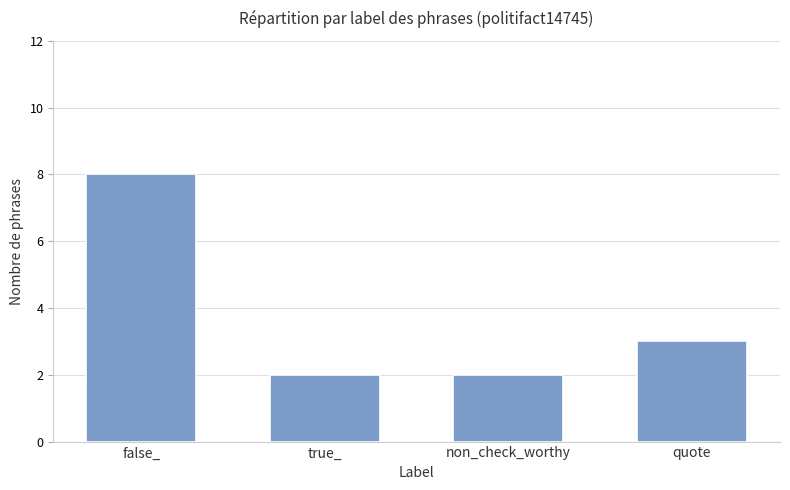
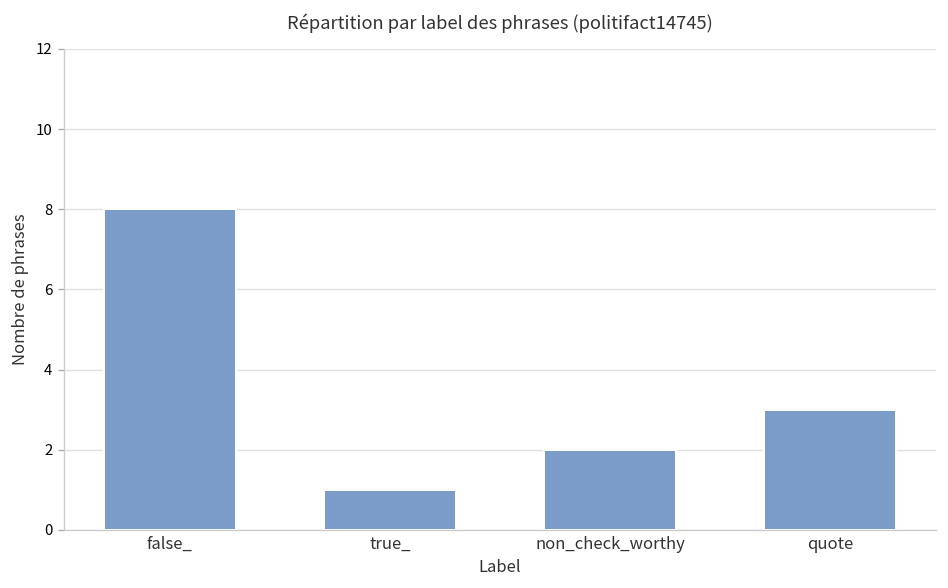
  {
    "false_": 8,
-   "true_": 2,
+   "true_": 1,
    "non_check_worthy": 2,
    "quote": 3
  }
